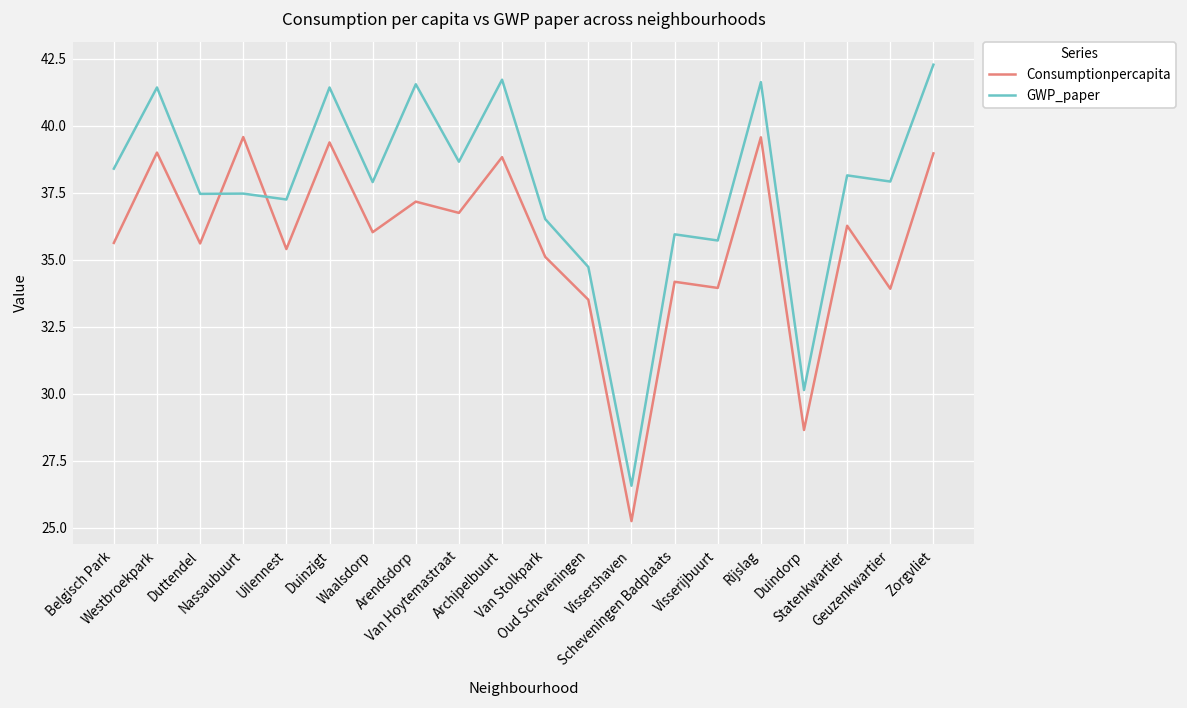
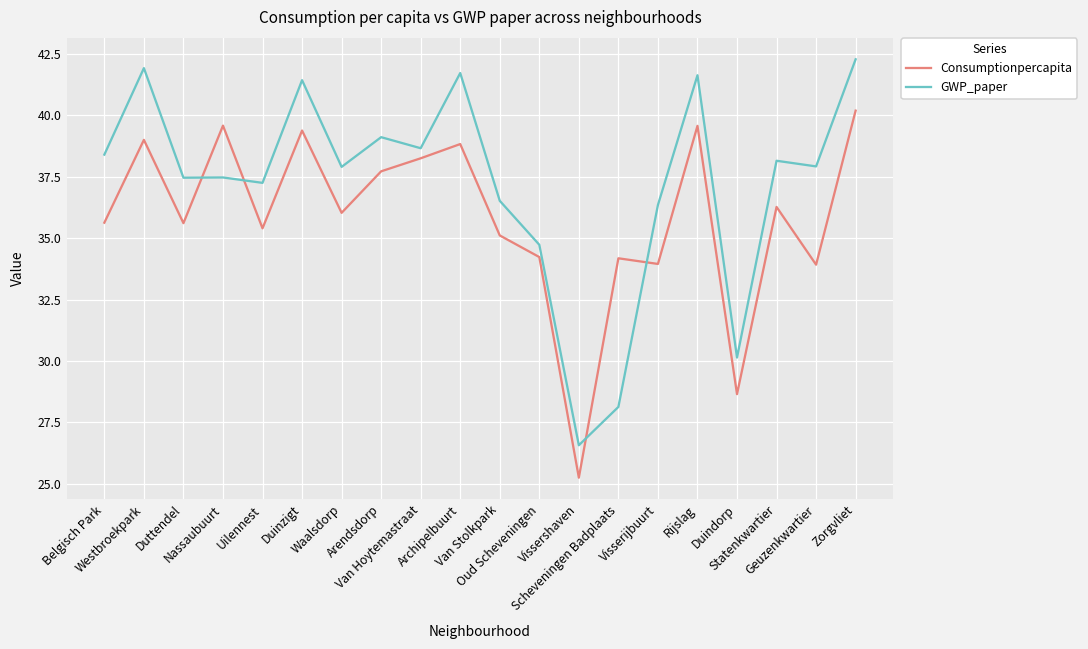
  {
    "Consumptionpercapita": {
      "Belgisch Park": 35.6,
      "Westbroekpark": 39.0,
      "Duttendel": 35.6,
      "Nassaubuurt": 39.6,
      "Uilennest": 35.4,
      "Duinzigt": 39.4,
      "Waalsdorp": 36.0,
-     "Arendsdorp": 37.2,
-     "Van Hoytemastraat": 36.8,
+     "Arendsdorp": 37.7,
+     "Van Hoytemastraat": 38.3,
      "Archipelbuurt": 38.8,
      "Van Stolkpark": 35.1,
-     "Oud Scheveningen": 33.5,
+     "Oud Scheveningen": 34.2,
      "Vissershaven": 25.3,
      "Scheveningen Badplaats": 34.2,
      "Visserijbuurt": 34.0,
      "Rijslag": 39.6,
      "Duindorp": 28.7,
      "Statenkwartier": 36.3,
      "Geuzenkwartier": 33.9,
-     "Zorgvliet": 39.0
+     "Zorgvliet": 40.2
    },
    "GWP_paper": {
      "Belgisch Park": 38.4,
-     "Westbroekpark": 41.4,
+     "Westbroekpark": 41.9,
      "Duttendel": 37.5,
      "Nassaubuurt": 37.5,
      "Uilennest": 37.3,
      "Duinzigt": 41.4,
      "Waalsdorp": 37.9,
-     "Arendsdorp": 41.6,
+     "Arendsdorp": 39.1,
      "Van Hoytemastraat": 38.7,
      "Archipelbuurt": 41.7,
      "Van Stolkpark": 36.5,
      "Oud Scheveningen": 34.7,
      "Vissershaven": 26.6,
-     "Scheveningen Badplaats": 36.0,
-     "Visserijbuurt": 35.7,
+     "Scheveningen Badplaats": 28.1,
+     "Visserijbuurt": 36.4,
      "Rijslag": 41.6,
      "Duindorp": 30.1,
      "Statenkwartier": 38.2,
      "Geuzenkwartier": 37.9,
      "Zorgvliet": 42.3
    }
  }
